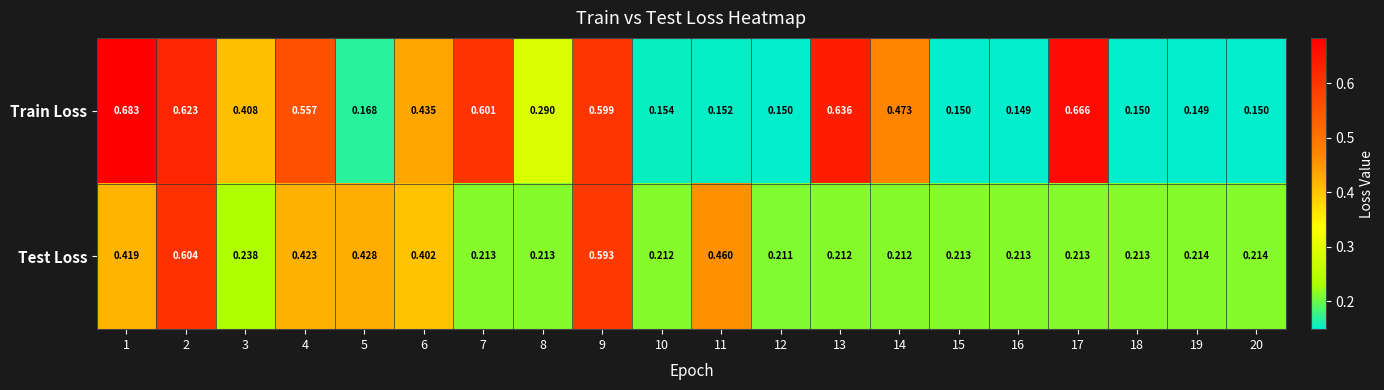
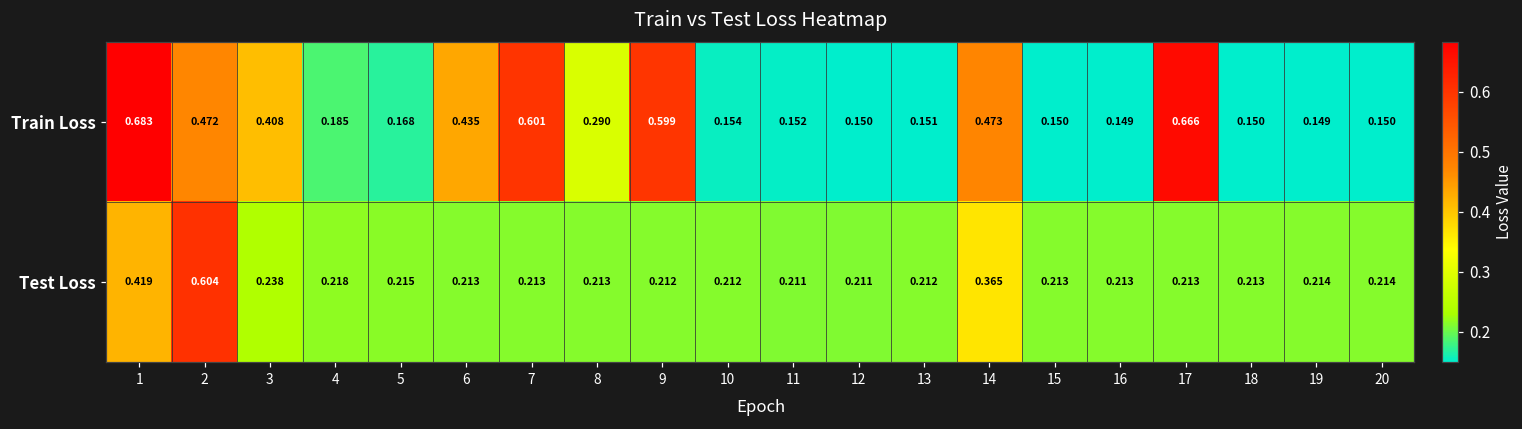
  {
    "Train Loss": {
      "1": 0.683,
-     "2": 0.623,
+     "2": 0.472,
      "3": 0.408,
-     "4": 0.557,
+     "4": 0.185,
      "5": 0.168,
      "6": 0.435,
      "7": 0.601,
      "8": 0.290,
      "9": 0.599,
      "10": 0.154,
      "11": 0.152,
      "12": 0.150,
-     "13": 0.636,
+     "13": 0.151,
      "14": 0.473,
      "15": 0.150,
      "16": 0.149,
      "17": 0.666,
      "18": 0.150,
      "19": 0.149,
      "20": 0.150
    },
    "Test Loss": {
      "1": 0.419,
      "2": 0.604,
      "3": 0.238,
-     "4": 0.423,
-     "5": 0.428,
-     "6": 0.402,
+     "4": 0.218,
+     "5": 0.215,
+     "6": 0.213,
      "7": 0.213,
      "8": 0.213,
-     "9": 0.593,
+     "9": 0.212,
      "10": 0.212,
-     "11": 0.460,
+     "11": 0.211,
      "12": 0.211,
      "13": 0.212,
-     "14": 0.212,
+     "14": 0.365,
      "15": 0.213,
      "16": 0.213,
      "17": 0.213,
      "18": 0.213,
      "19": 0.214,
      "20": 0.214
    }
  }
